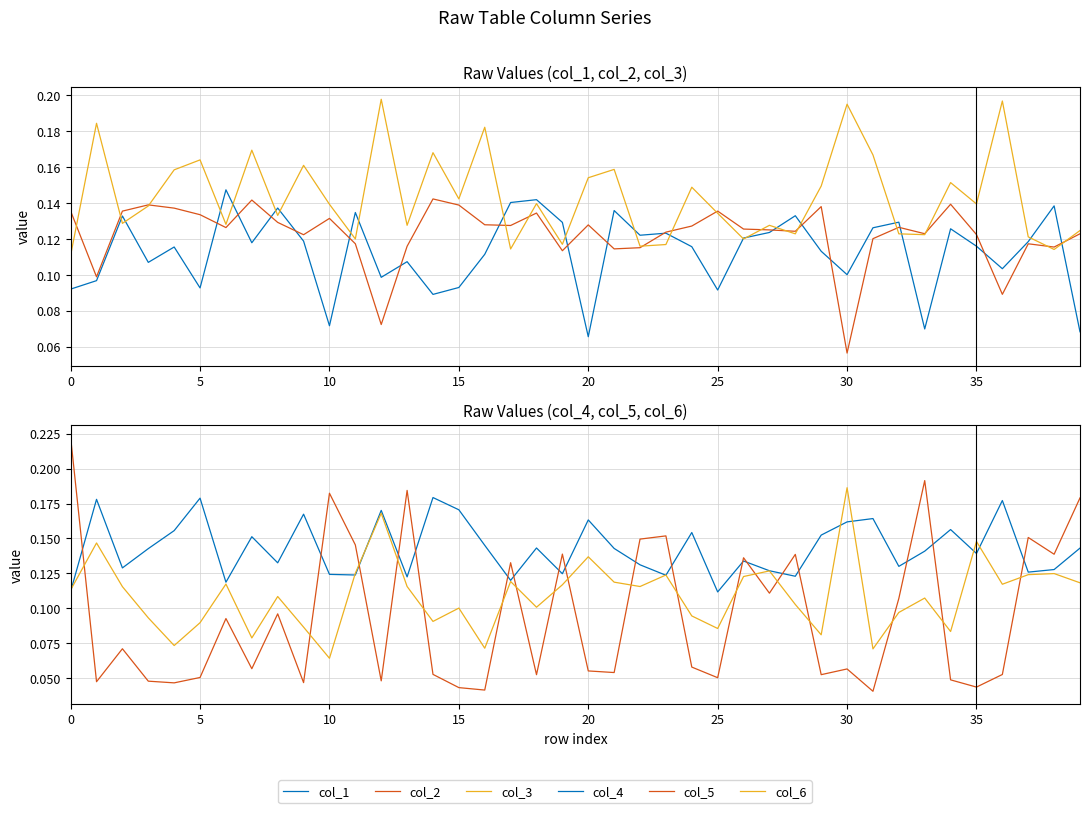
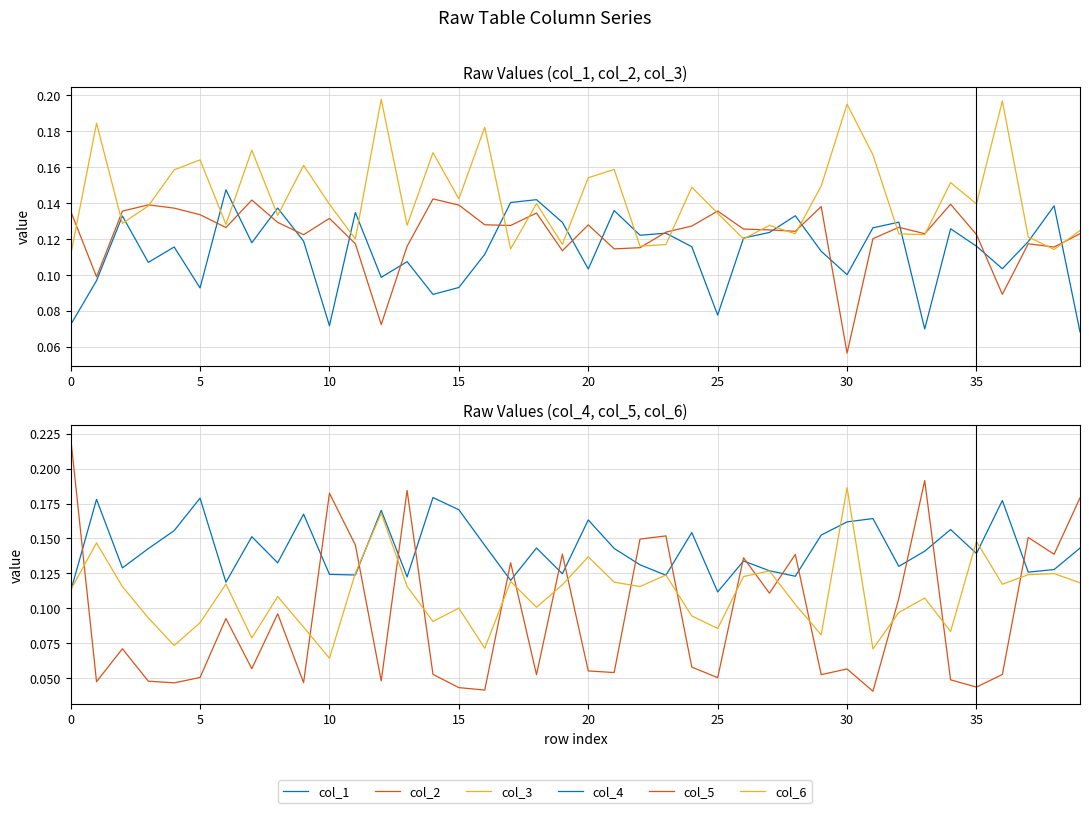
  {
    "Raw Values (col_1, col_2, col_3)": {
      "col_1": {
-       "0": 0.092,
+       "0": 0.072,
        "5": 0.093,
        "10": 0.072,
        "15": 0.093,
-       "20": 0.066,
-       "25": 0.092,
+       "20": 0.103,
+       "25": 0.078,
        "30": 0.100,
        "35": 0.116
      },
      "col_2": {
        "0": 0.136,
        "5": 0.134,
        "10": 0.131,
        "15": 0.139,
        "20": 0.128,
        "30": 0.056,
        "35": 0.122
      },
      "col_3": {
        "0": 0.111,
        "5": 0.164,
        "10": 0.139,
        "15": 0.142,
        "20": 0.154,
        "30": 0.195,
        "35": 0.140
      }
    },
    "Raw Values (col_4, col_5, col_6)": {
      "col_4": {
        "5": 0.179,
        "10": 0.124,
        "15": 0.171,
        "20": 0.163,
        "25": 0.112,
        "30": 0.162,
        "35": 0.139
      },
      "col_5": {
        "0": 0.222,
        "5": 0.050,
        "10": 0.182,
        "15": 0.043,
        "20": 0.055,
        "25": 0.050,
        "30": 0.057,
        "35": 0.044
      },
      "col_6": {
        "5": 0.090,
        "10": 0.064,
        "15": 0.100,
        "20": 0.137,
        "25": 0.086,
        "30": 0.186,
        "35": 0.148
      }
    }
  }
